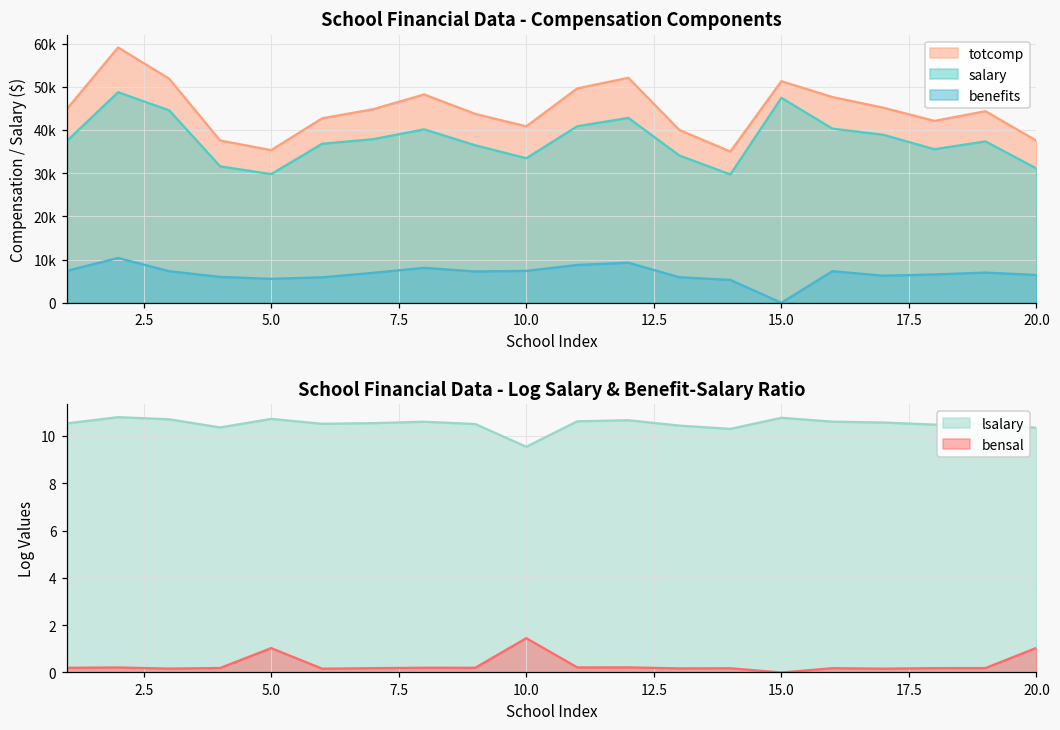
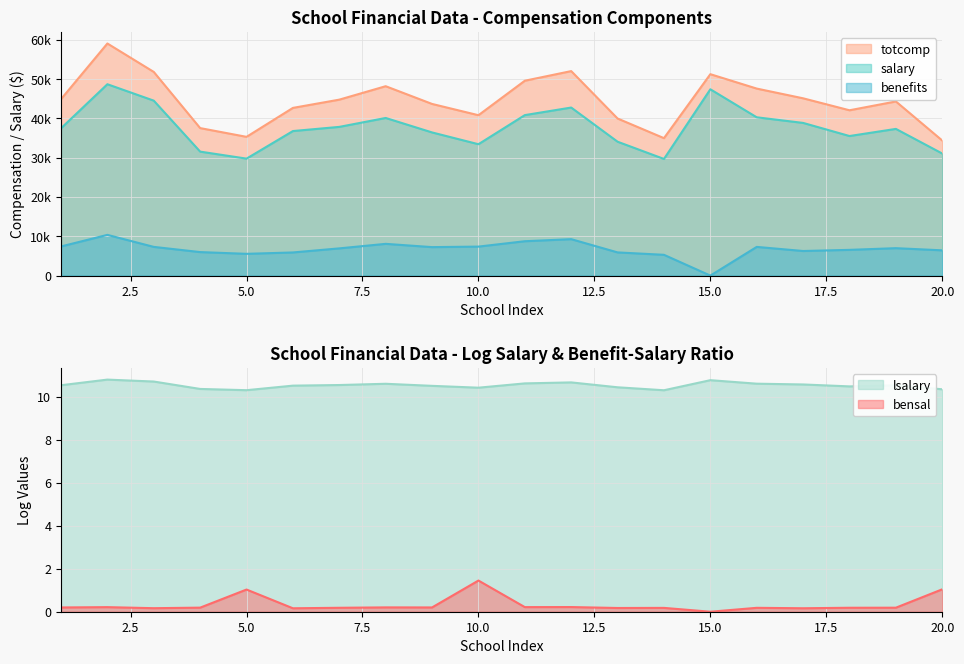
  {
    "School Financial Data - Compensation Components": {
      "totcomp": {
        "5.0": 35000,
        "10.0": 41000,
        "15.0": 51000,
-       "20.0": 38000
+       "20.0": 34000
      }
    },
    "School Financial Data - Log Salary & Benefit-Salary Ratio": {
      "lsalary": {
-       "5.0": 10.7,
-       "10.0": 9.5,
+       "5.0": 10.3,
+       "10.0": 10.4,
        "15.0": 10.8,
        "20.0": 10.3
      },
      "bensal": {
        "5.0": 1.0,
        "10.0": 1.4,
        "15.0": 0.0,
        "20.0": 1.0
      }
    }
  }
